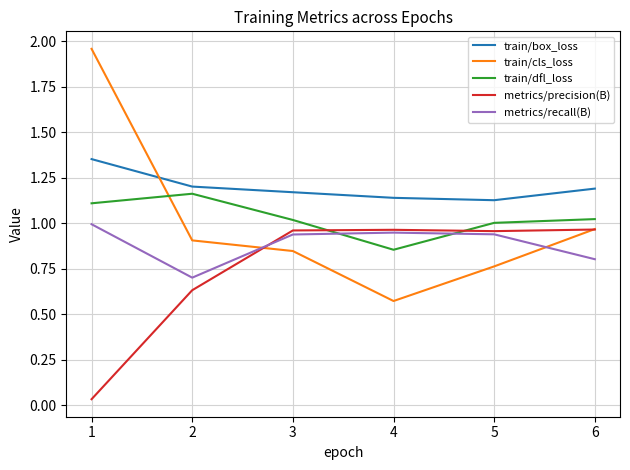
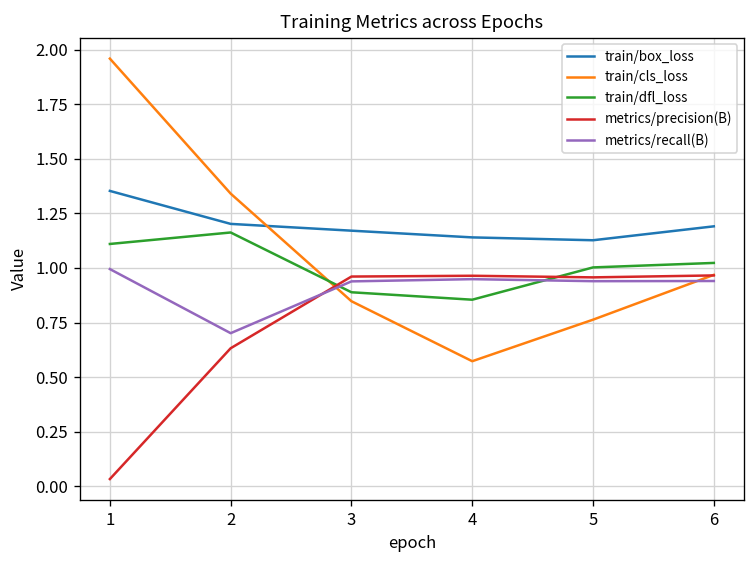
  {
    "train/box_loss": {
      "1": 1.35,
      "2": 1.20,
      "3": 1.17,
      "4": 1.14,
      "5": 1.13,
      "6": 1.19
    },
    "train/cls_loss": {
      "1": 1.96,
-     "2": 0.91,
+     "2": 1.34,
      "3": 0.85,
      "4": 0.57,
      "5": 0.76
    },
    "train/dfl_loss": {
      "1": 1.11,
      "2": 1.16,
-     "3": 1.02,
+     "3": 0.89,
      "4": 0.85,
      "5": 1.00,
      "6": 1.02
    },
    "metrics/precision(B)": {
      "1": 0.03,
      "2": 0.63,
      "3": 0.96,
      "4": 0.96,
      "5": 0.96
    },
    "metrics/recall(B)": {
      "1": 0.99,
      "2": 0.70,
      "3": 0.94,
      "4": 0.95,
      "5": 0.94,
-     "6": 0.80
+     "6": 0.94
    }
  }
